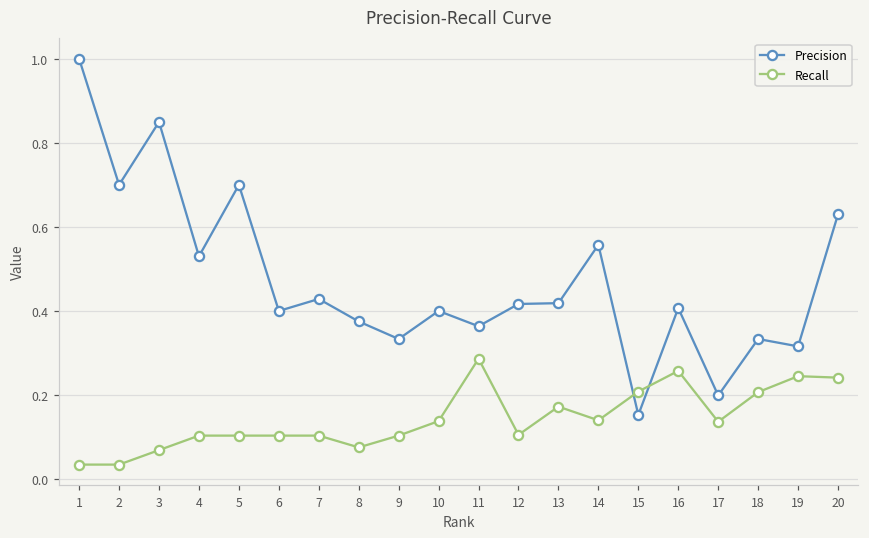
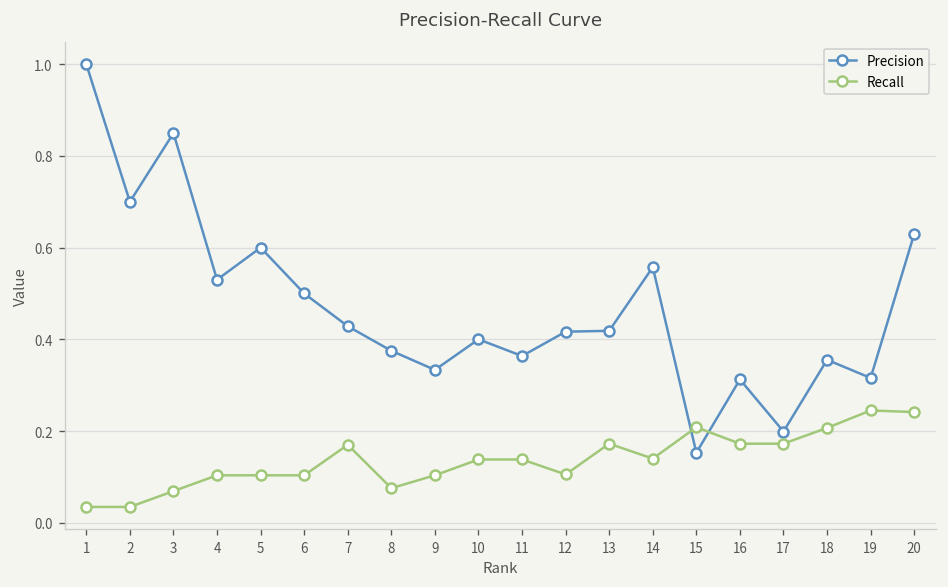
  {
    "Precision": {
      "1": 1.00,
      "2": 0.70,
      "3": 0.85,
      "4": 0.53,
-     "5": 0.7,
-     "6": 0.4,
+     "5": 0.6,
+     "6": 0.5,
      "7": 0.43,
      "8": 0.38,
      "9": 0.33,
      "10": 0.40,
      "11": 0.36,
      "12": 0.42,
      "13": 0.42,
      "14": 0.56,
      "15": 0.15,
-     "16": 0.41,
+     "16": 0.31,
      "17": 0.20,
-     "18": 0.33,
+     "18": 0.36,
      "19": 0.32,
      "20": 0.63
    },
    "Recall": {
      "1": 0.03,
      "2": 0.03,
      "3": 0.07,
      "4": 0.10,
      "5": 0.10,
      "6": 0.10,
-     "7": 0.10,
+     "7": 0.17,
      "8": 0.08,
      "9": 0.10,
      "10": 0.14,
-     "11": 0.29,
+     "11": 0.14,
      "12": 0.11,
      "13": 0.17,
      "14": 0.14,
      "15": 0.21,
-     "16": 0.26,
-     "17": 0.14,
+     "16": 0.17,
+     "17": 0.17,
      "18": 0.21,
      "19": 0.24,
      "20": 0.24
    }
  }
